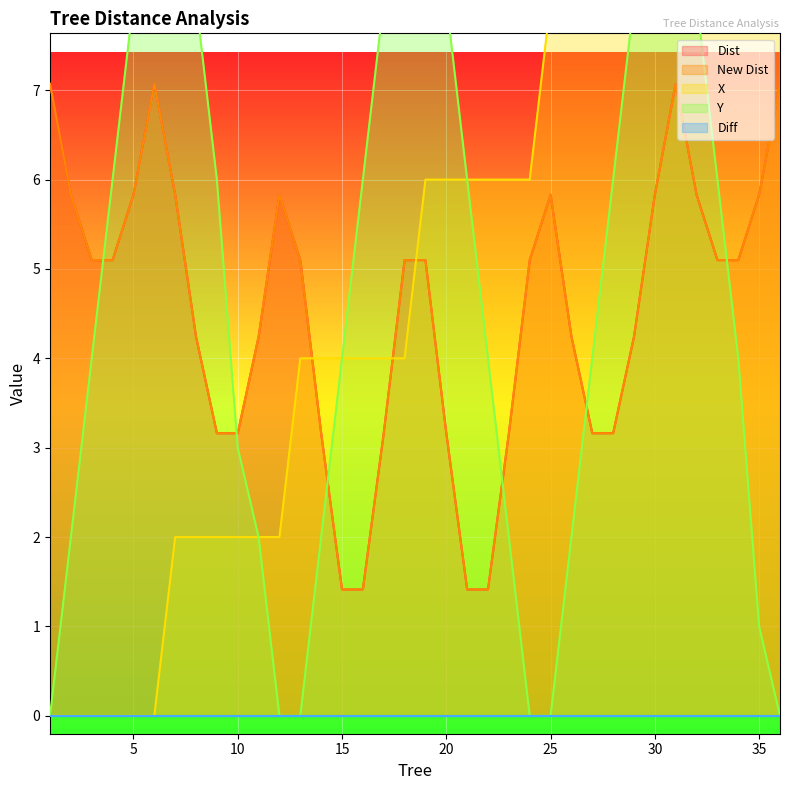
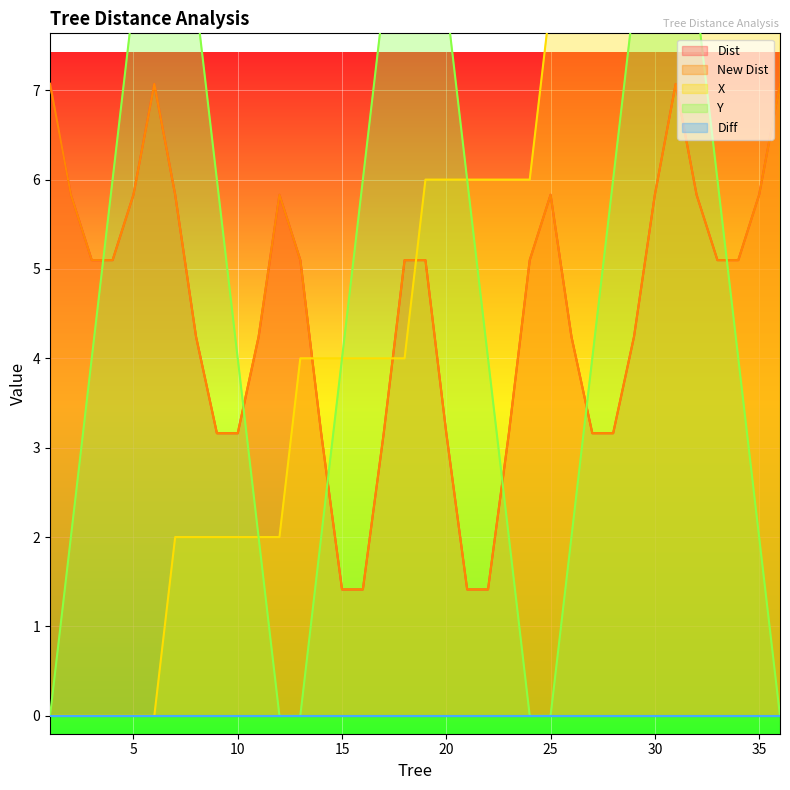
  {
    "Y": {
-     "10": 3,
-     "35": 1
+     "10": 4,
+     "35": 2
    },
    "Diff": {
      "10": 0,
      "15": 0,
      "20": 0,
      "30": 0,
      "35": 0
    }
  }
